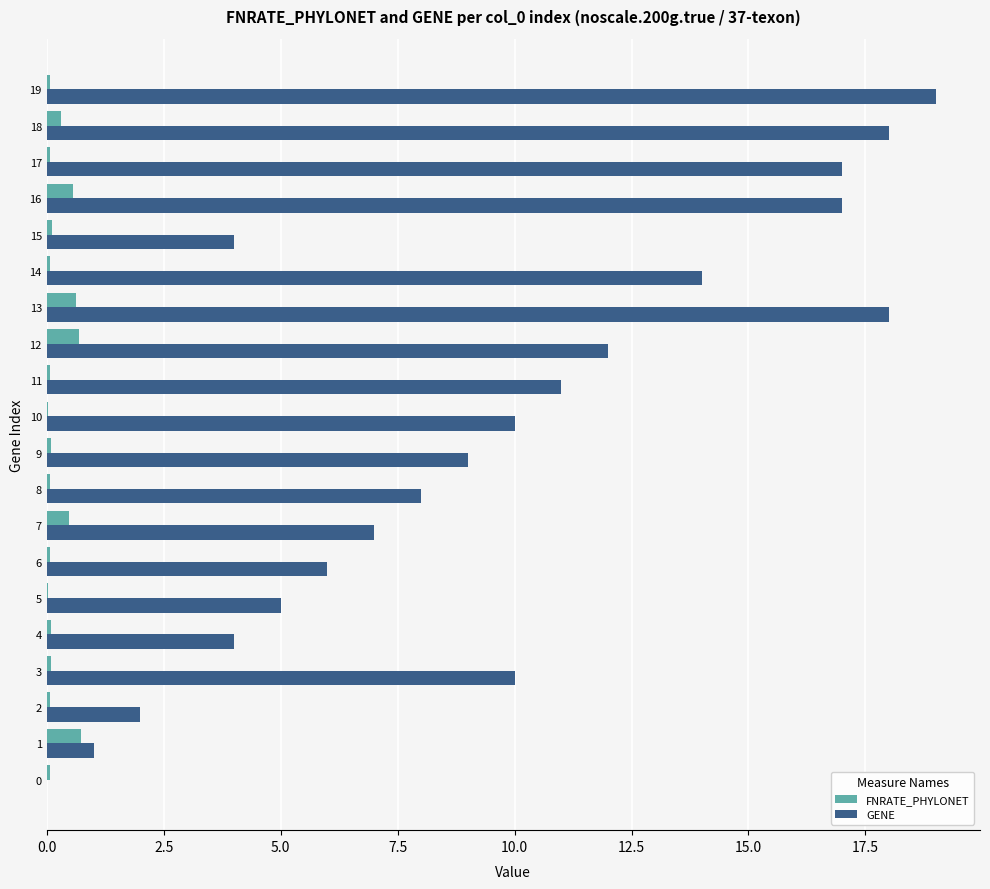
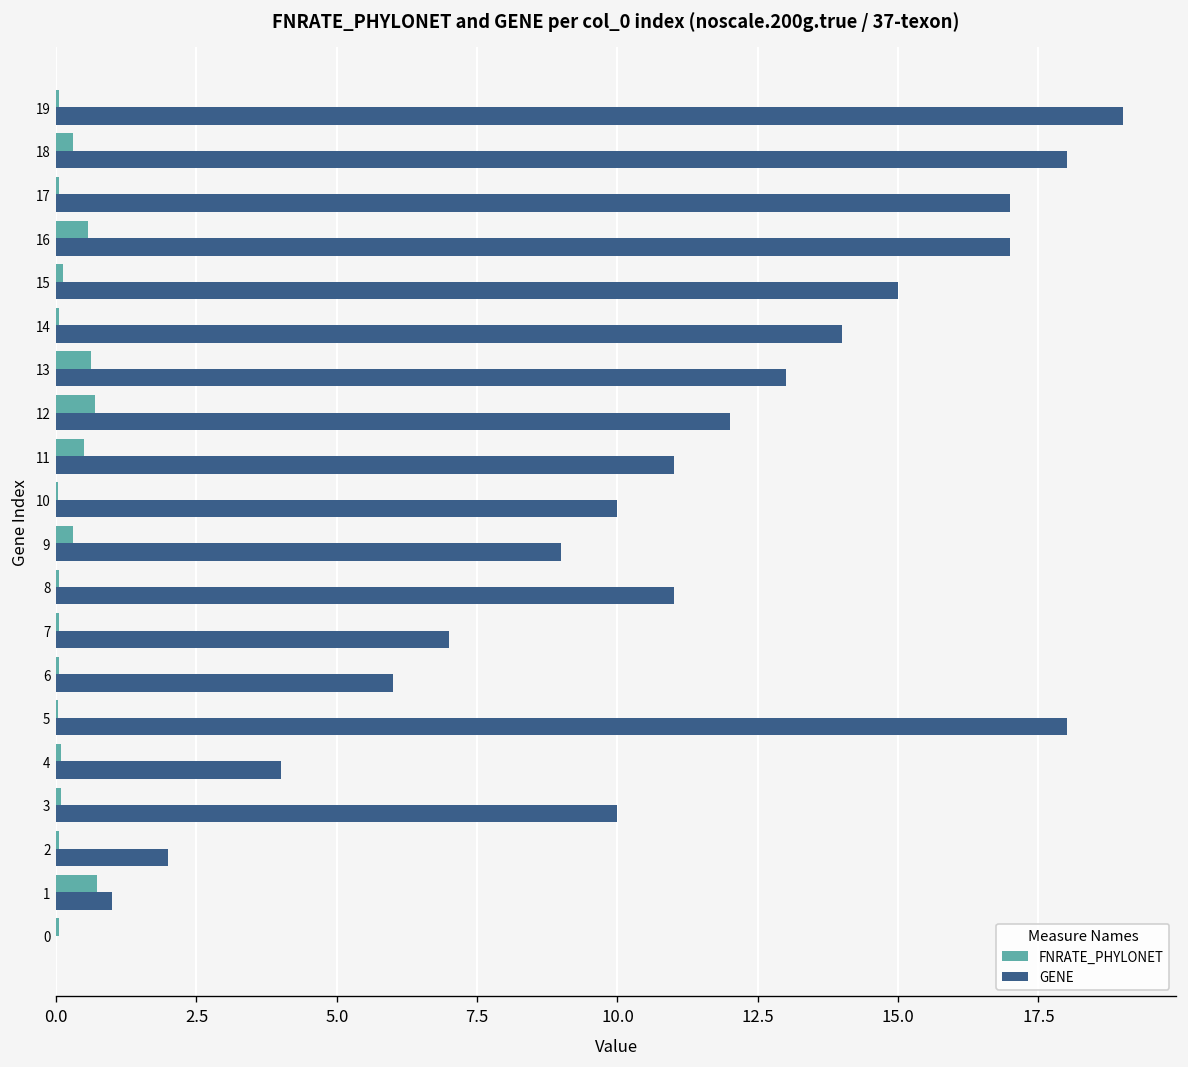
  {
    "FNRATE_PHYLONET": {
      "19": 0.1,
      "18": 0.3,
      "17": 0.1,
      "16": 0.6,
      "15": 0.1,
      "14": 0.1,
      "13": 0.6,
      "12": 0.7,
-     "11": 0.1,
-     "9": 0.1,
+     "11": 0.5,
+     "9": 0.3,
      "8": 0.1,
-     "7": 0.5,
+     "7": 0.1,
      "6": 0.1,
      "4": 0.1,
      "3": 0.1,
      "2": 0.1,
      "1": 0.7,
      "0": 0.1
    },
    "GENE": {
      "19": 19,
      "18": 18,
      "17": 17,
      "16": 17,
-     "15": 4,
+     "15": 15,
      "14": 14,
-     "13": 18,
+     "13": 13,
      "12": 12,
      "11": 11,
      "10": 10,
      "9": 9,
-     "8": 8,
+     "8": 11,
      "7": 7,
      "6": 6,
-     "5": 5,
+     "5": 18,
      "4": 4,
      "3": 10,
      "2": 2,
      "1": 1,
      "0": 0
    }
  }
